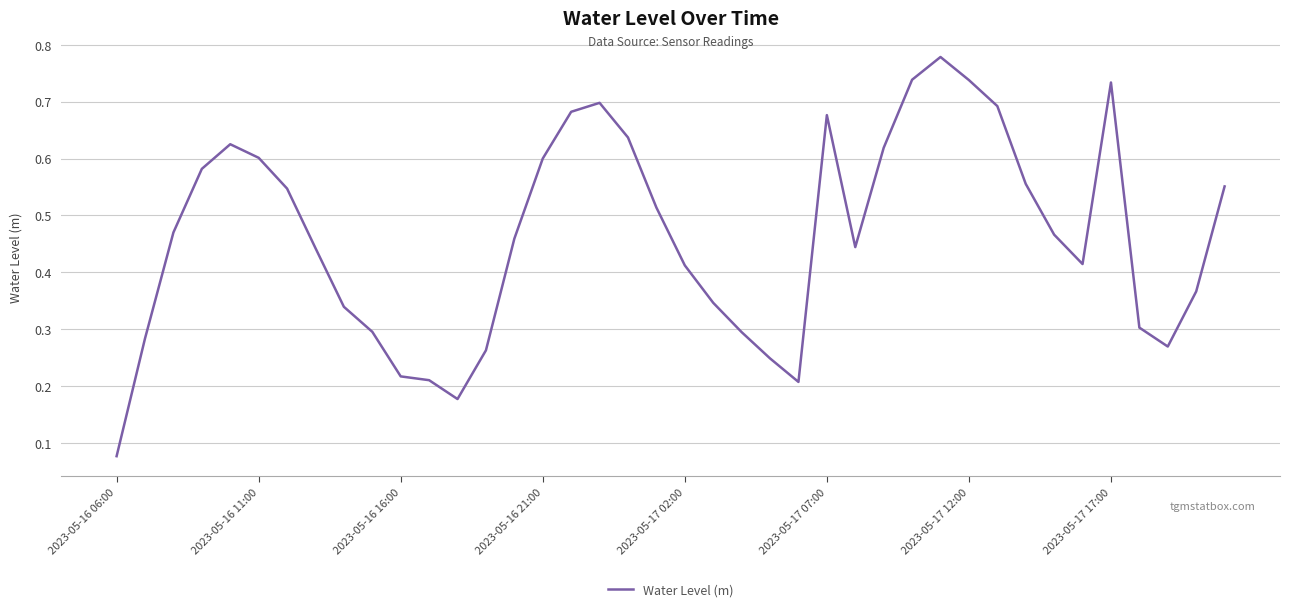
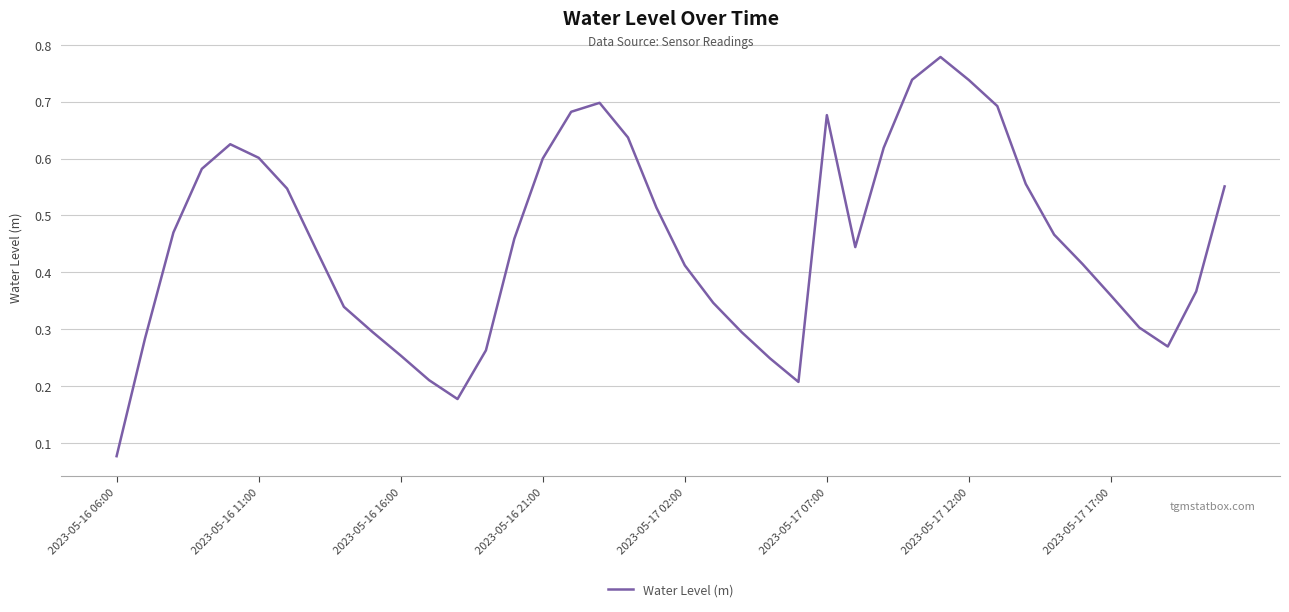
  {
    "2023-05-16 06:00": 0.08,
    "2023-05-16 11:00": 0.60,
-   "2023-05-16 16:00": 0.22,
+   "2023-05-16 16:00": 0.25,
    "2023-05-16 21:00": 0.60,
    "2023-05-17 02:00": 0.41,
    "2023-05-17 07:00": 0.68,
    "2023-05-17 12:00": 0.74,
-   "2023-05-17 17:00": 0.73
+   "2023-05-17 17:00": 0.36
  }
